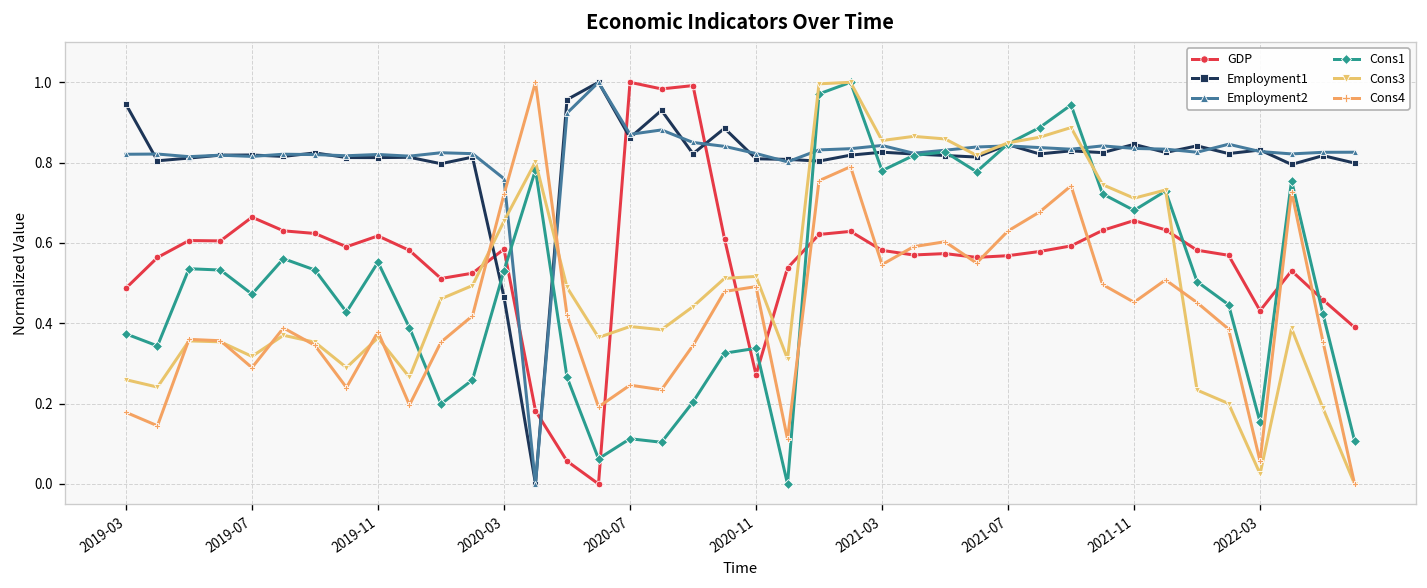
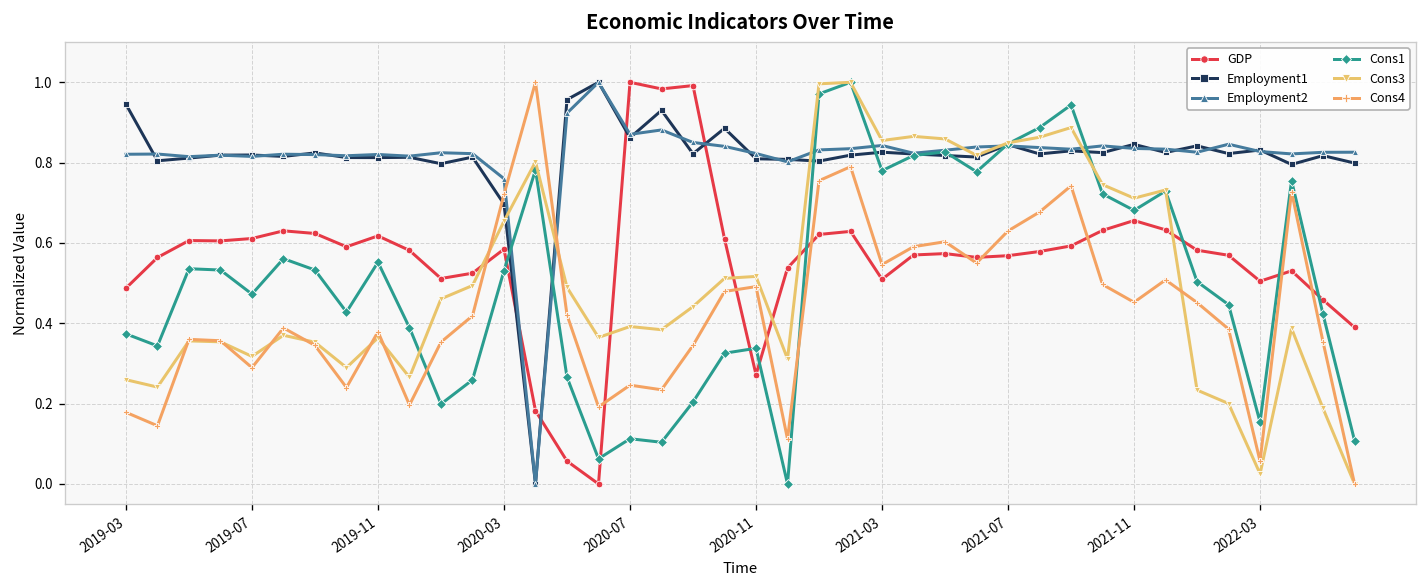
  {
    "GDP": {
      "2019-03": 0.49,
-     "2019-07": 0.66,
+     "2019-07": 0.61,
      "2019-11": 0.62,
      "2020-03": 0.58,
      "2020-07": 1.00,
      "2020-11": 0.27,
-     "2021-03": 0.58,
+     "2021-03": 0.51,
      "2021-07": 0.57,
      "2021-11": 0.66,
-     "2022-03": 0.43
+     "2022-03": 0.50
    },
    "Employment1": {
      "2019-03": 0.95,
      "2019-11": 0.81,
-     "2020-03": 0.47,
+     "2020-03": 0.70,
      "2020-07": 0.86,
      "2020-11": 0.81,
      "2021-03": 0.83,
      "2021-11": 0.85
    }
  }
